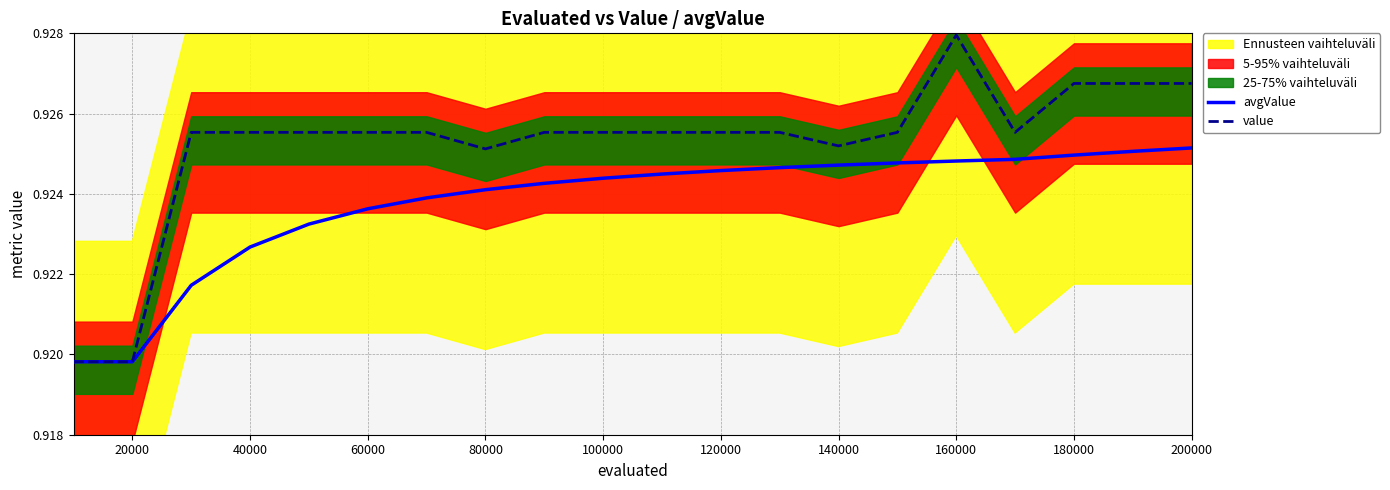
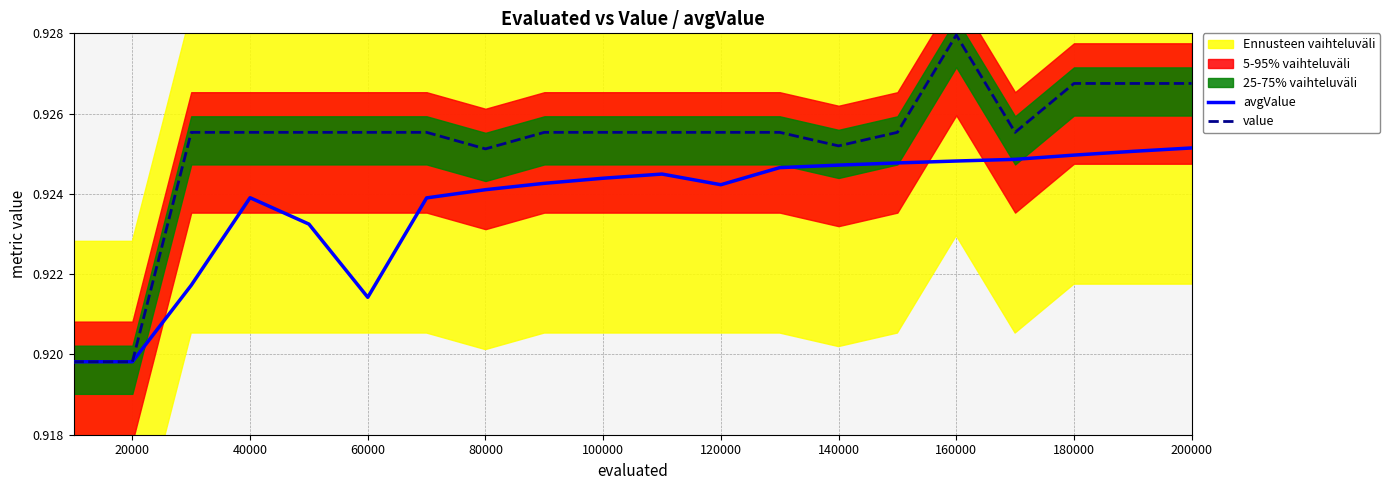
  {
    "avgValue": {
-     "40000": 0.9227,
-     "60000": 0.9236,
+     "40000": 0.9239,
+     "60000": 0.9214,
      "80000": 0.9241,
      "100000": 0.9244,
-     "120000": 0.9246,
+     "120000": 0.9242,
      "140000": 0.9247,
      "160000": 0.9248,
      "180000": 0.9250,
      "200000": 0.9251
    },
    "value": {
      "40000": 0.9255,
      "60000": 0.9255,
      "80000": 0.9251,
      "100000": 0.9255,
      "120000": 0.9255,
      "140000": 0.9252,
      "160000": 0.9280,
      "180000": 0.9268,
      "200000": 0.9268
    }
  }
